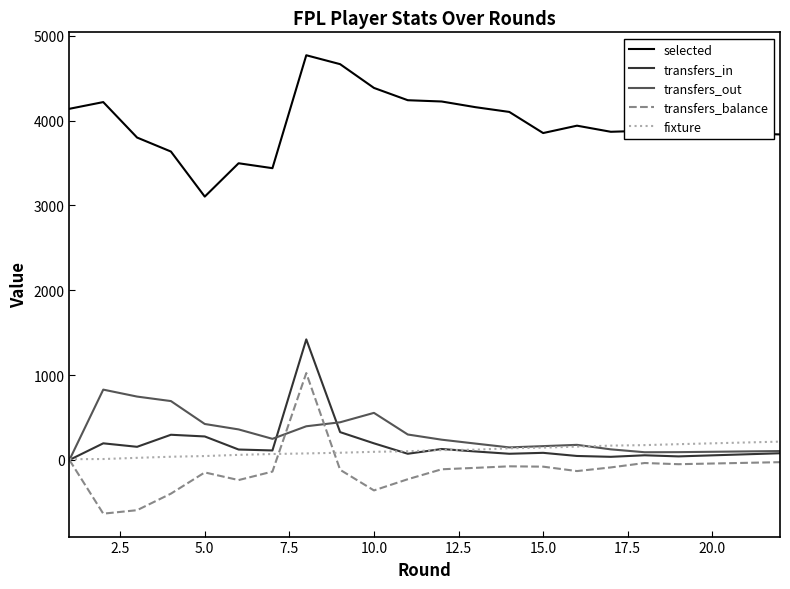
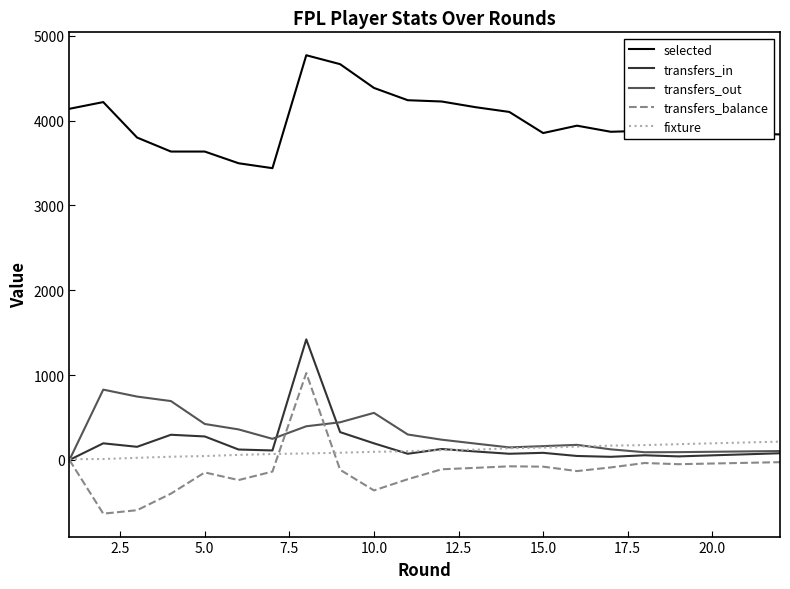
  {
    "selected": {
-     "5.0": 3100,
+     "5.0": 3600,
      "10.0": 4400,
      "15.0": 3900
    }
  }
